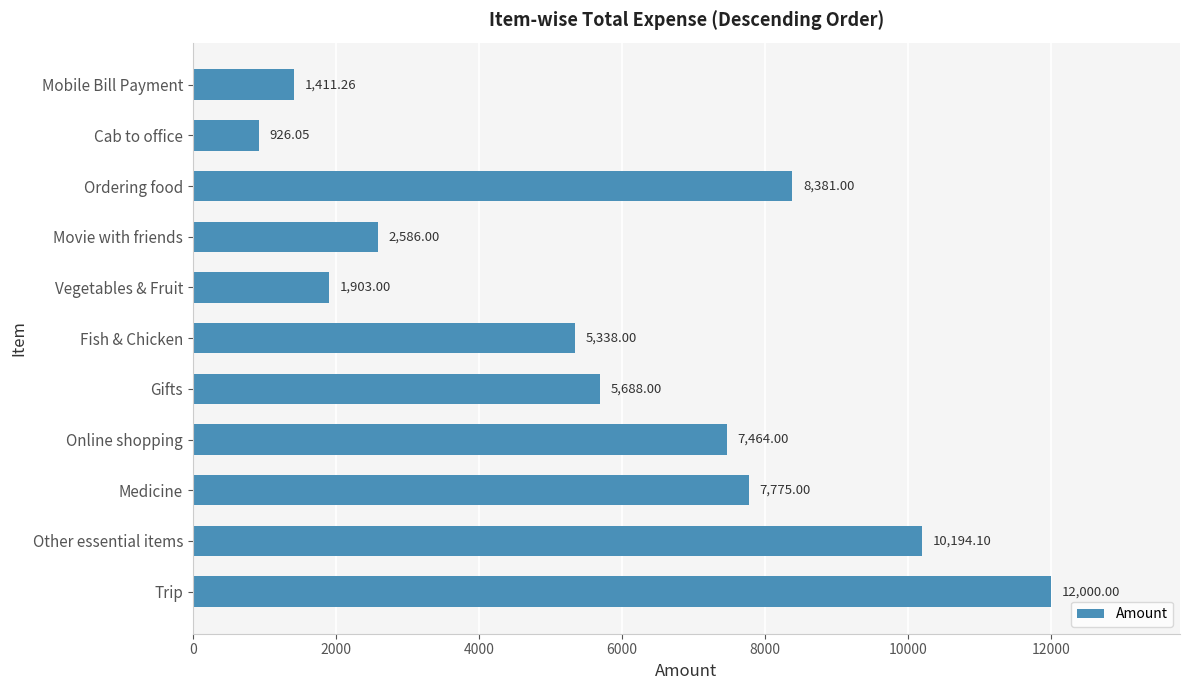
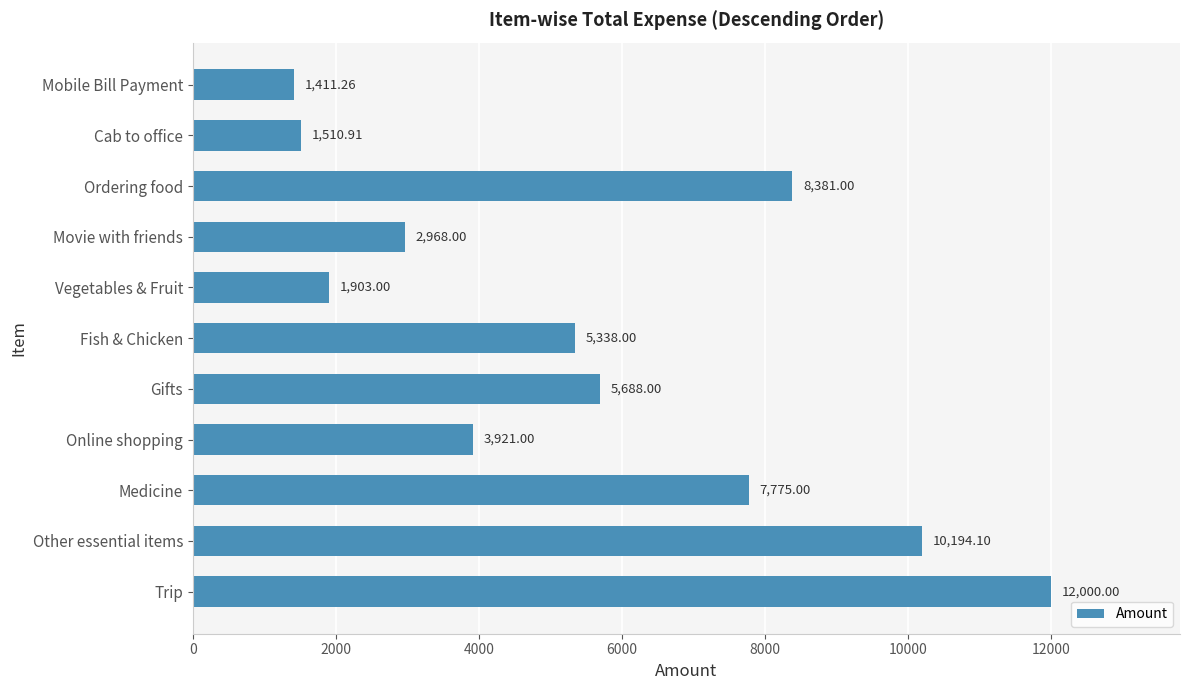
  {
    "Mobile Bill Payment": "1,411.26",
-   "Cab to office": "926.05",
+   "Cab to office": "1,510.91",
    "Ordering food": "8,381.00",
-   "Movie with friends": "2,586.00",
+   "Movie with friends": "2,968.00",
    "Vegetables & Fruit": "1,903.00",
    "Fish & Chicken": "5,338.00",
    "Gifts": "5,688.00",
-   "Online shopping": "7,464.00",
+   "Online shopping": "3,921.00",
    "Medicine": "7,775.00",
    "Other essential items": "10,194.10",
    "Trip": "12,000.00"
  }
